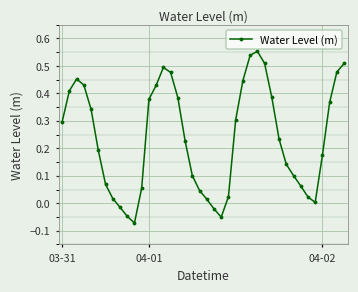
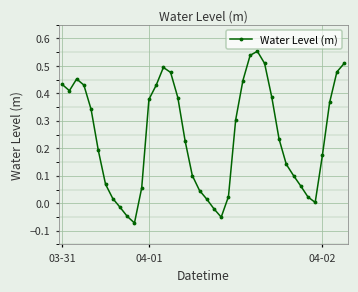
  {
-   "03-31": 0.30,
+   "03-31": 0.43,
    "04-01": 0.38,
    "04-02": 0.17
  }
